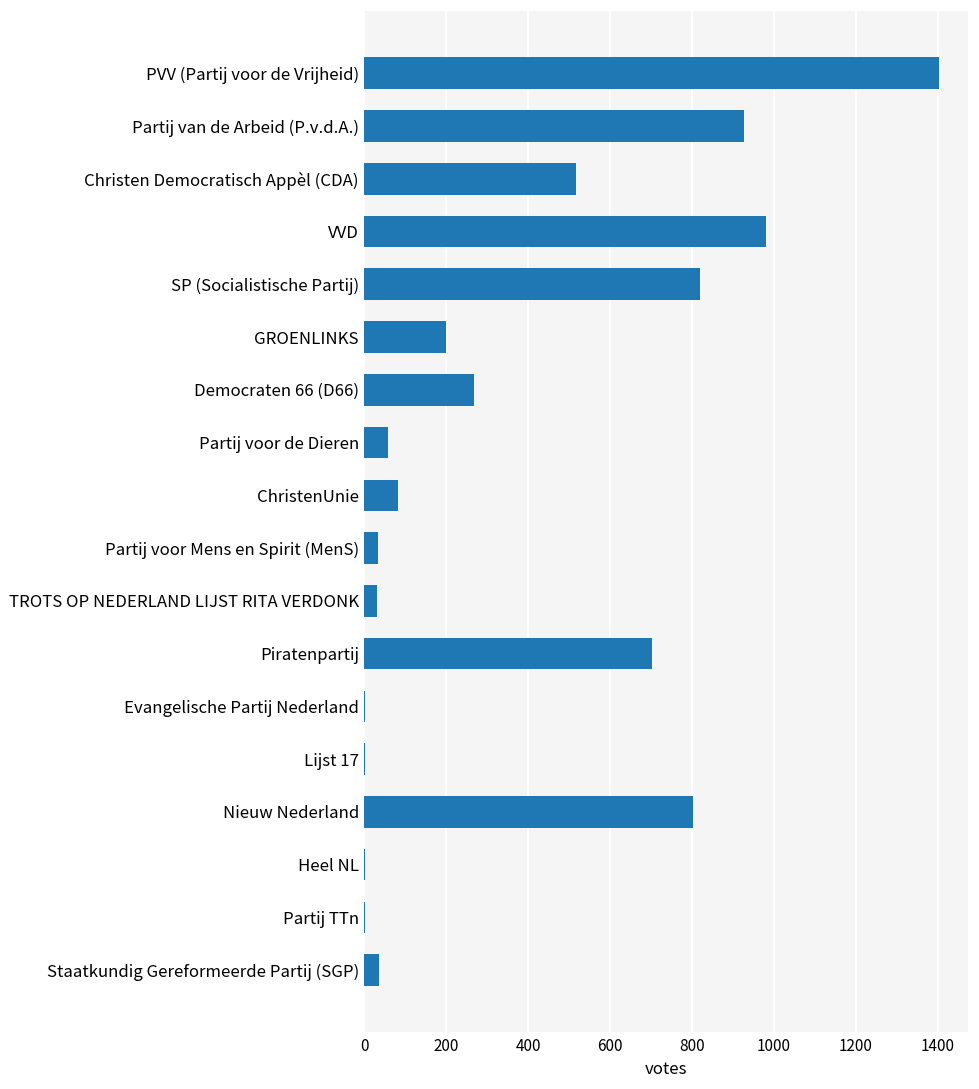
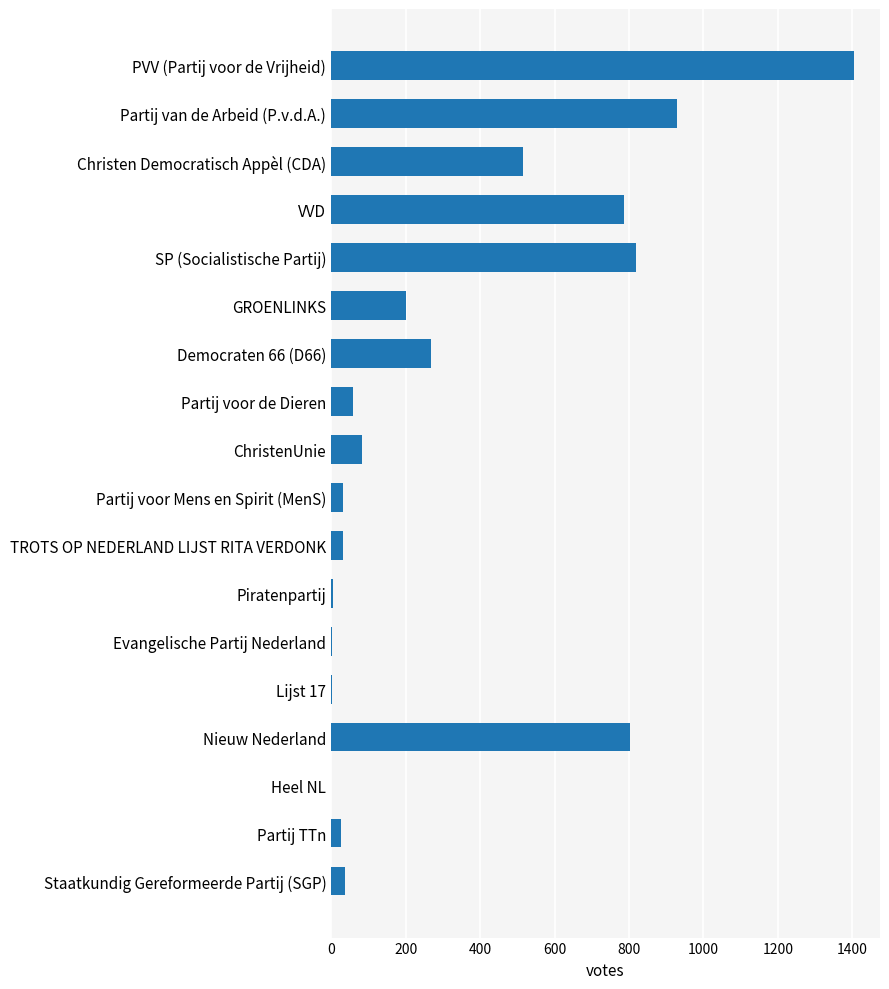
  {
    "PVV (Partij voor de Vrijheid)": 1400,
    "Partij van de Arbeid (P.v.d.A.)": 930,
    "Christen Democratisch Appèl (CDA)": 520,
-   "VVD": 980,
+   "VVD": 790,
    "SP (Socialistische Partij)": 820,
    "GROENLINKS": 200,
    "Democraten 66 (D66)": 270,
    "Partij voor de Dieren": 60,
    "ChristenUnie": 80,
    "Partij voor Mens en Spirit (MenS)": 30,
    "TROTS OP NEDERLAND LIJST RITA VERDONK": 30,
-   "Piratenpartij": 700,
+   "Piratenpartij": 0,
    "Nieuw Nederland": 800,
-   "Partij TTn": 0,
+   "Partij TTn": 30,
    "Staatkundig Gereformeerde Partij (SGP)": 40
  }
